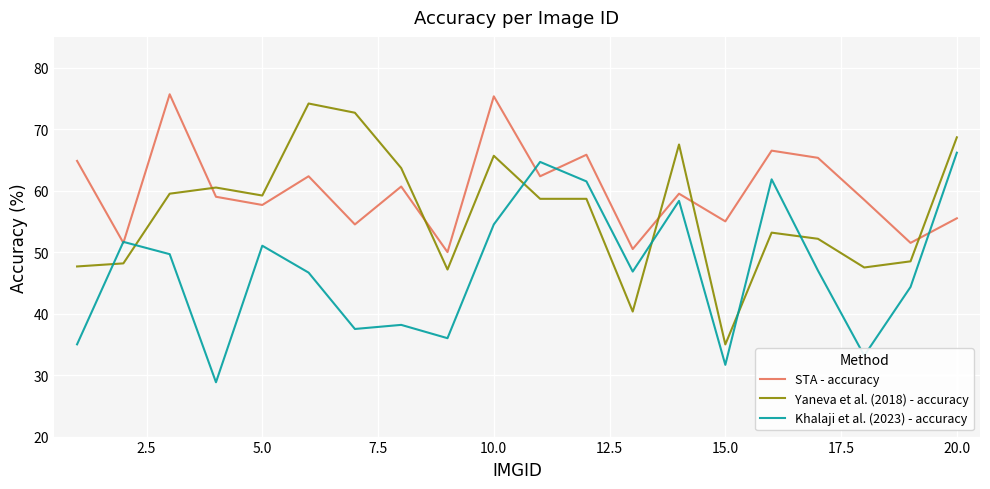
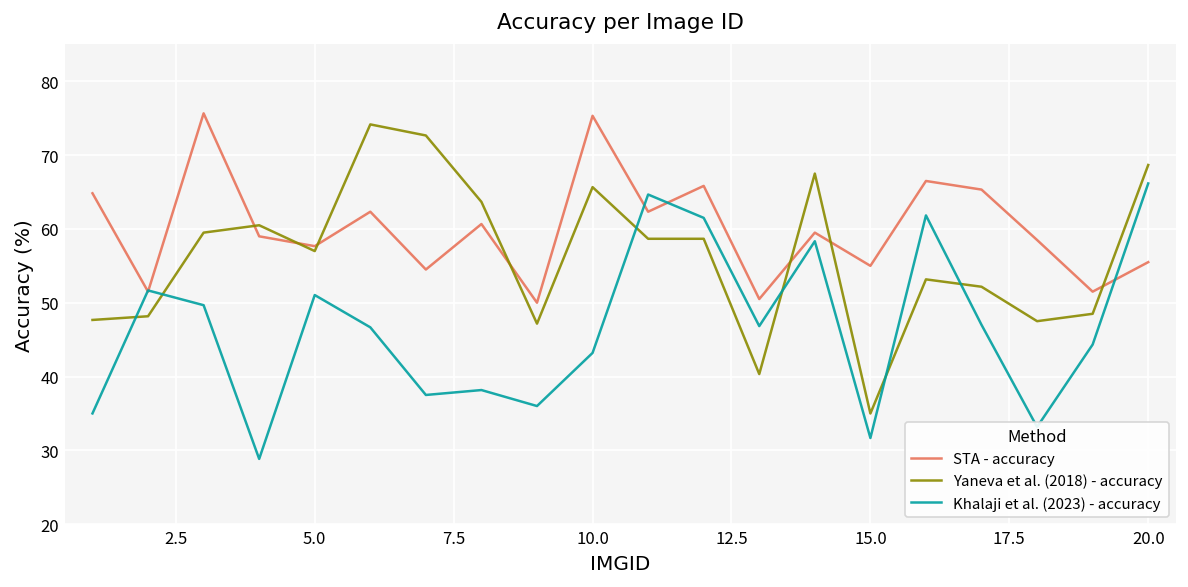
  {
    "STA - accuracy": {
      "5.0": 58,
      "10.0": 75,
      "15.0": 55,
      "20.0": 56
    },
    "Yaneva et al. (2018) - accuracy": {
-     "5.0": 59,
+     "5.0": 57,
      "10.0": 66,
      "15.0": 35,
      "20.0": 69
    },
    "Khalaji et al. (2023) - accuracy": {
      "5.0": 51,
-     "10.0": 55,
+     "10.0": 43,
      "15.0": 32,
      "20.0": 66
    }
  }
